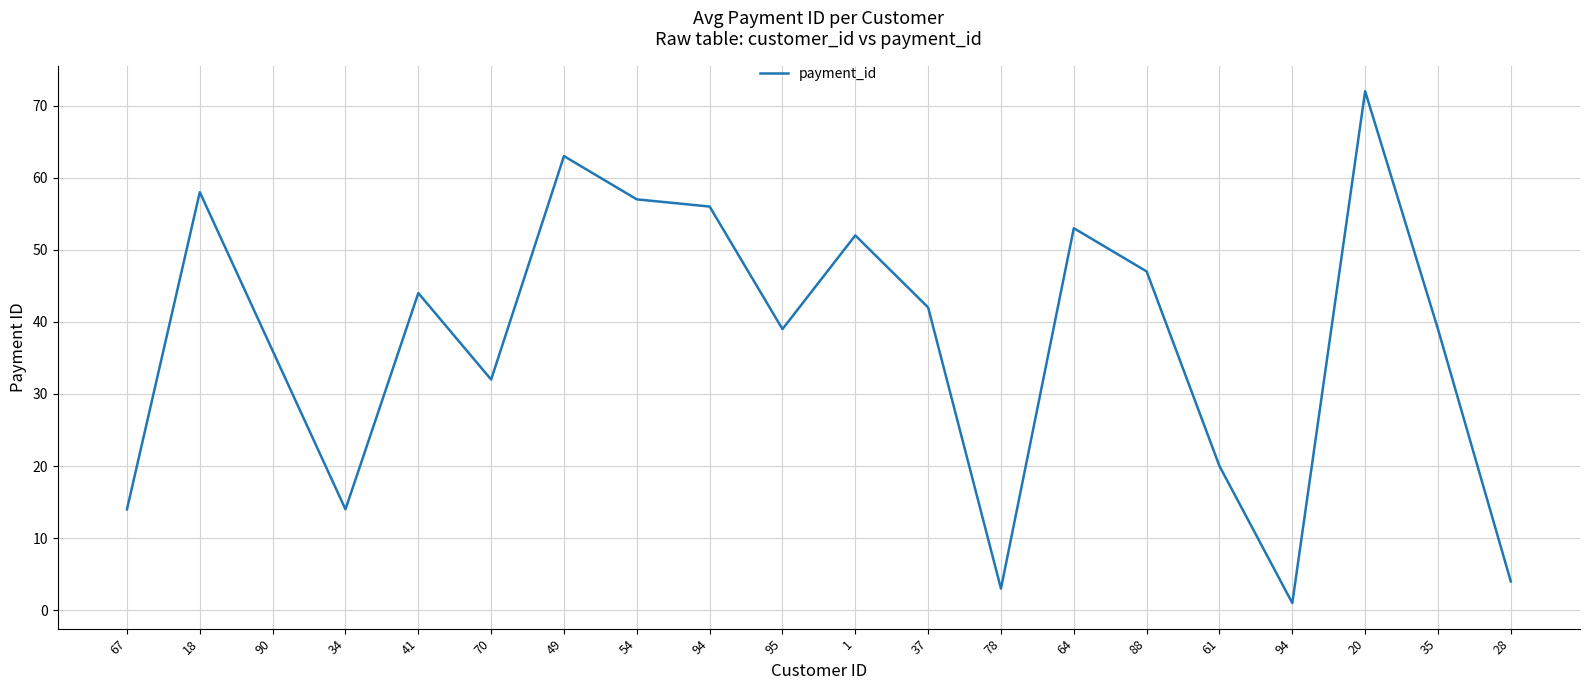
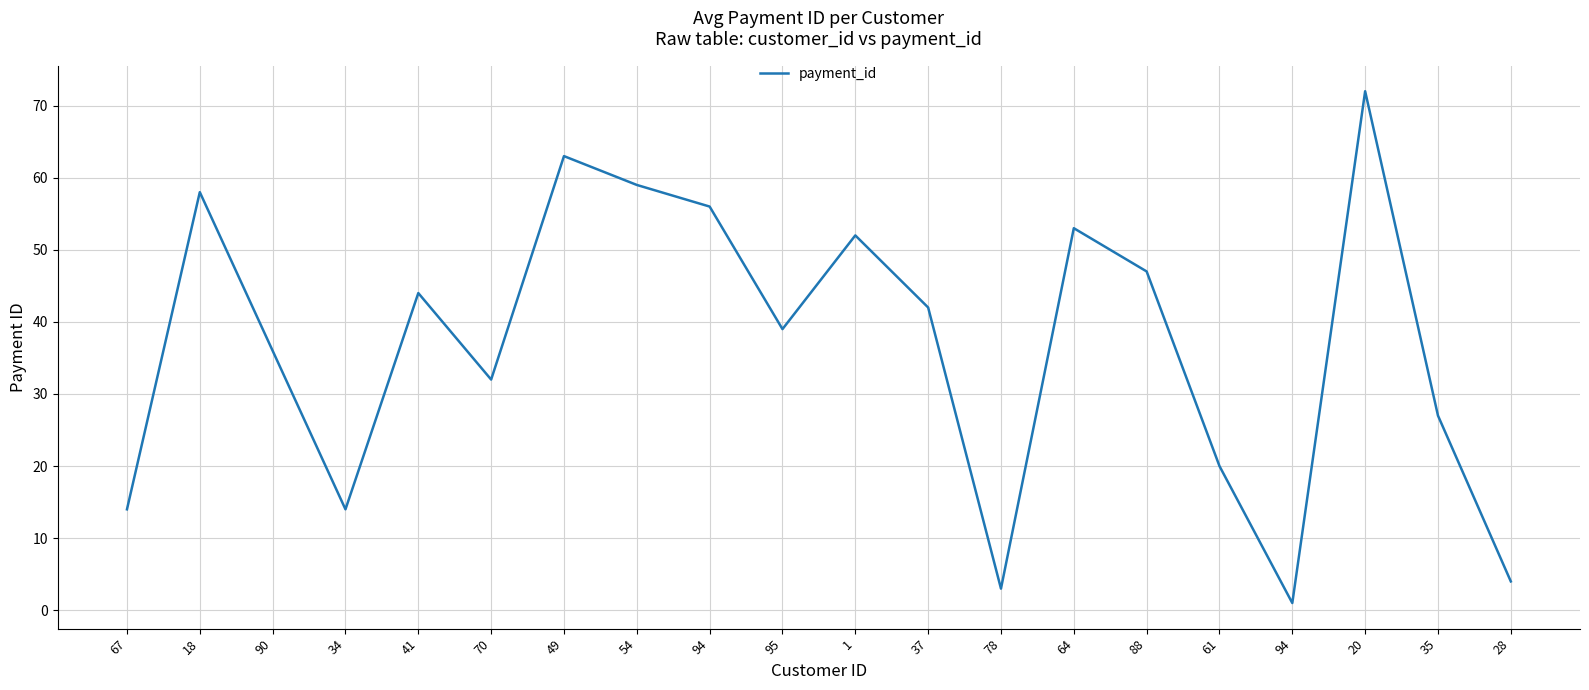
  {
    "67": 14,
    "18": 58,
    "90": 36,
    "34": 14,
    "41": 44,
    "70": 32,
    "49": 63,
-   "54": 57,
+   "54": 59,
    "95": 39,
    "1": 52,
    "37": 42,
    "78": 3,
    "64": 53,
    "88": 47,
    "61": 20,
    "20": 72,
-   "35": 39,
+   "35": 27,
    "28": 4
  }
